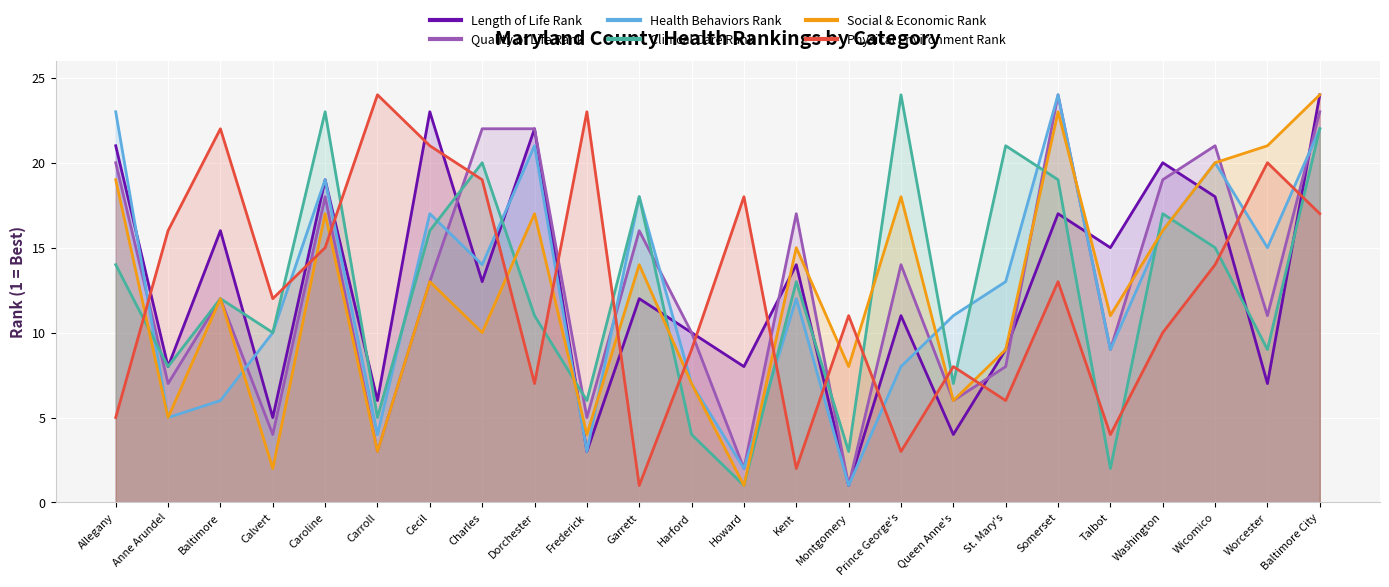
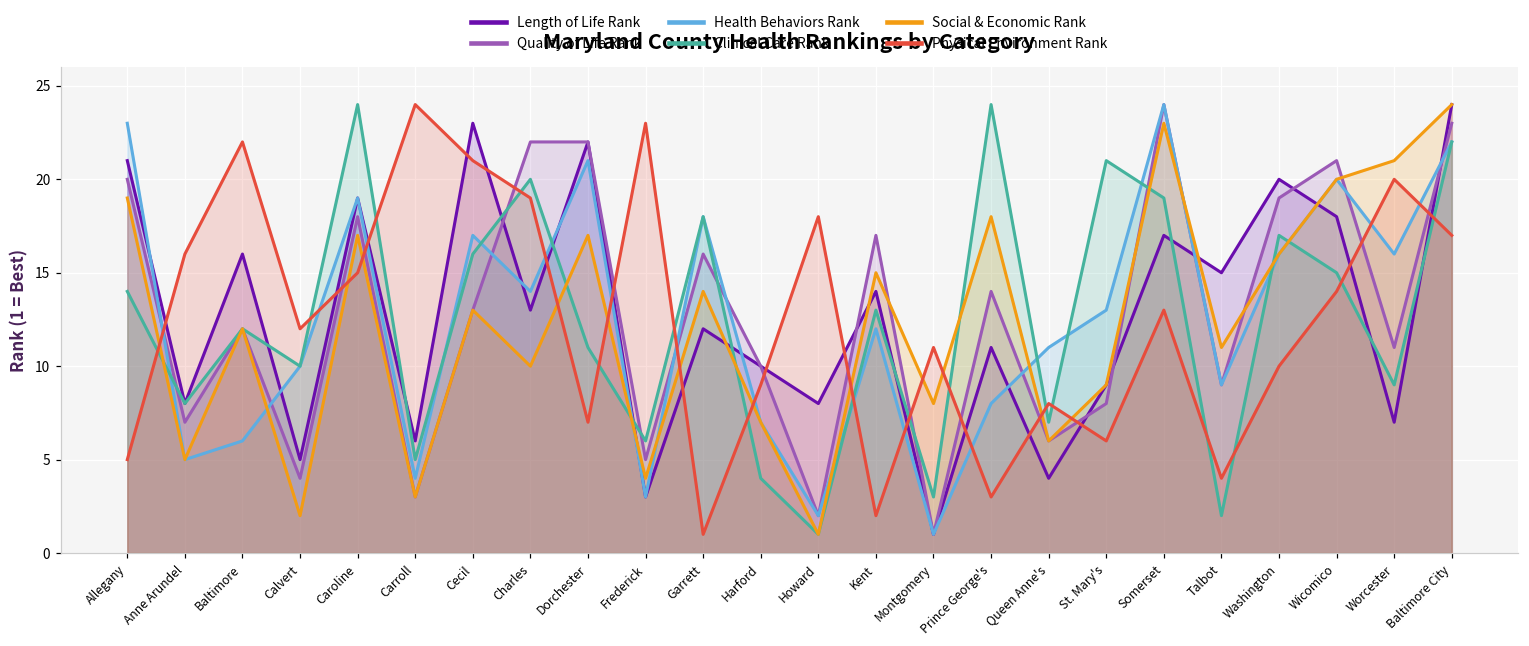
  {
    "Length of Life Rank": {
      "Allegany": 21,
      "Baltimore": 16,
      "Calvert": 5,
      "Carroll": 6,
      "Cecil": 23,
      "Charles": 13,
      "Garrett": 12,
      "Howard": 8,
      "Kent": 14,
      "Prince George's": 11,
      "Queen Anne's": 4,
      "Somerset": 17,
      "Talbot": 15,
      "Washington": 20,
      "Wicomico": 18,
      "Worcester": 7
    },
    "Quality of Life Rank": {
      "Allegany": 20,
      "Anne Arundel": 7,
      "Calvert": 4,
      "Caroline": 18,
      "Charles": 22,
      "Frederick": 5,
      "Garrett": 16,
      "Kent": 17,
      "Prince George's": 14,
      "St. Mary's": 8,
      "Washington": 19,
      "Wicomico": 21,
      "Worcester": 11,
      "Baltimore City": 23
    },
    "Health Behaviors Rank": {
      "Allegany": 23,
      "Baltimore": 6,
      "Carroll": 4,
      "Cecil": 17,
      "Charles": 14,
      "Dorchester": 21,
      "Kent": 12,
      "Prince George's": 8,
      "Queen Anne's": 11,
      "St. Mary's": 13,
-     "Worcester": 15
+     "Worcester": 16
    },
    "Clinical Care Rank": {
      "Allegany": 14,
-     "Caroline": 23,
+     "Caroline": 24,
      "Carroll": 5,
      "Cecil": 16,
      "Charles": 20,
      "Dorchester": 11,
      "Frederick": 6,
      "Harford": 4,
      "Kent": 13,
      "Montgomery": 3,
      "Prince George's": 24,
      "Queen Anne's": 7,
      "St. Mary's": 21,
      "Somerset": 19,
      "Talbot": 2,
      "Washington": 17,
      "Wicomico": 15,
      "Worcester": 9
    },
    "Social & Economic Rank": {
      "Allegany": 19,
      "Calvert": 2,
      "Caroline": 17,
      "Charles": 10,
      "Dorchester": 17,
      "Frederick": 4,
      "Garrett": 14,
      "Kent": 15,
      "Montgomery": 8,
      "Prince George's": 18,
      "Somerset": 23,
      "Talbot": 11,
      "Worcester": 21
    },
    "Physical Environment Rank": {
      "Allegany": 5,
      "Anne Arundel": 16,
      "Baltimore": 22,
      "Calvert": 12,
      "Caroline": 15,
      "Carroll": 24,
      "Cecil": 21,
      "Charles": 19,
      "Dorchester": 7,
      "Frederick": 23,
      "Garrett": 1,
      "Harford": 9,
      "Howard": 18,
      "Kent": 2,
      "Montgomery": 11,
      "Prince George's": 3,
      "Queen Anne's": 8,
      "St. Mary's": 6,
      "Somerset": 13,
      "Talbot": 4,
      "Washington": 10,
      "Wicomico": 14,
      "Worcester": 20,
      "Baltimore City": 17
    }
  }
